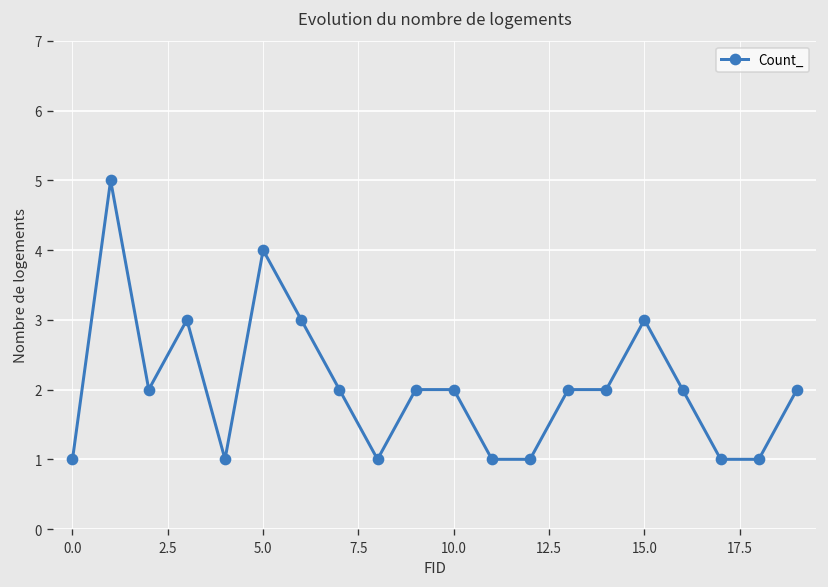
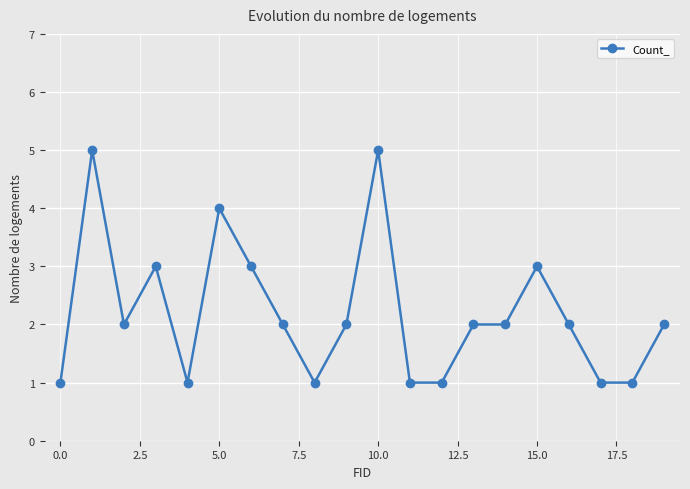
  {
    "0.0": 1,
    "5.0": 4,
-   "10.0": 2,
+   "10.0": 5,
    "15.0": 3
  }
